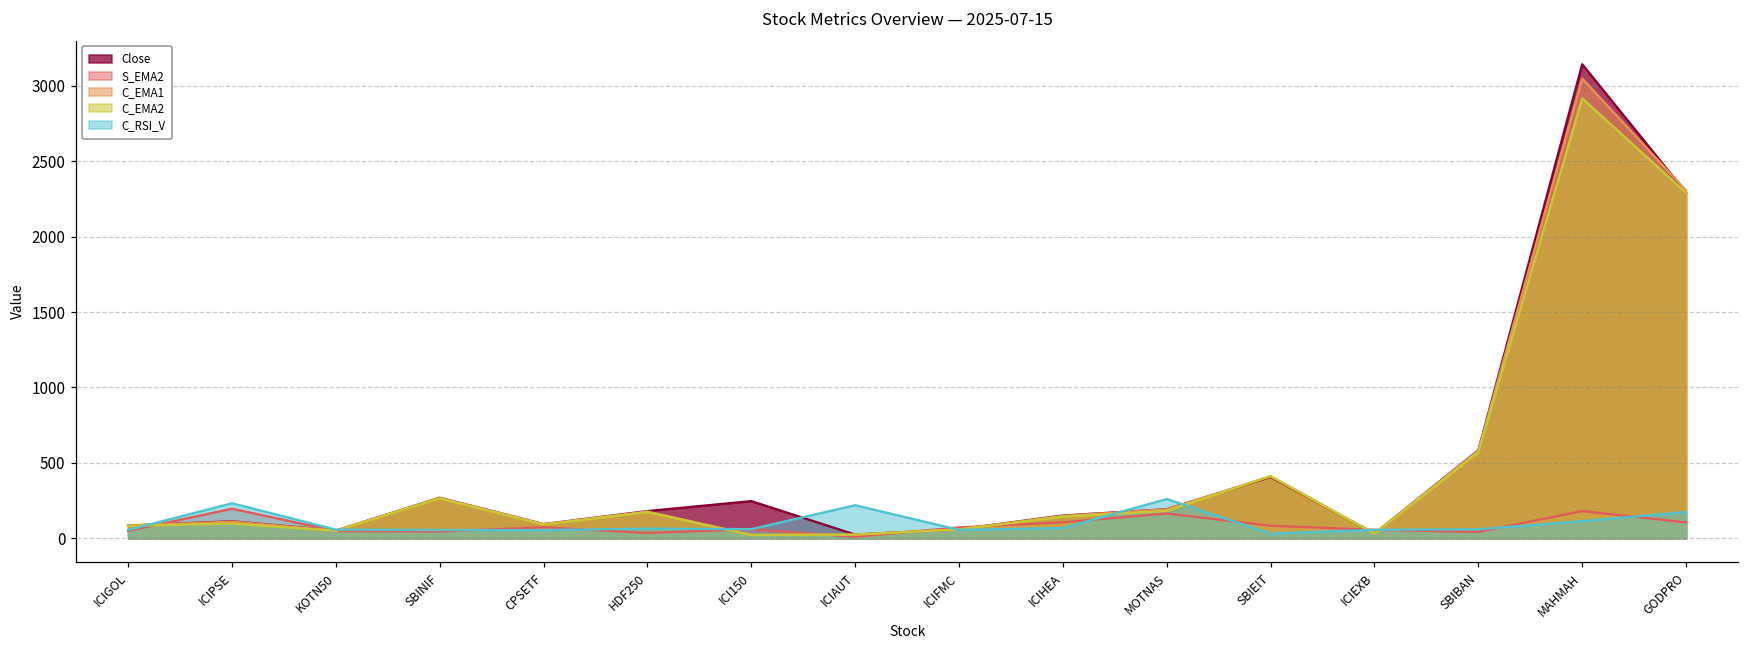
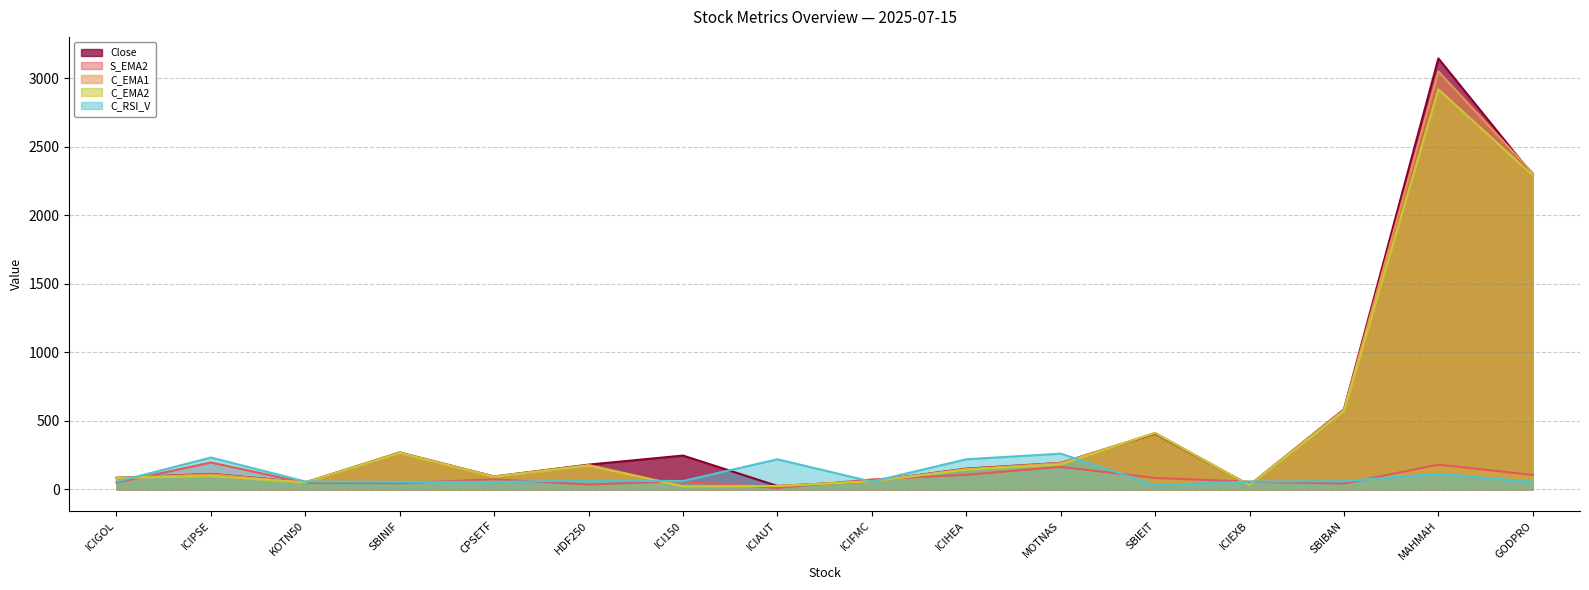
  {
    "Close": {
      "ICI150": 250,
      "MAHMAH": 3140
    },
    "C_RSI_V": {
      "ICIPSE": 230,
      "CPSETF": 50,
      "HDF250": 60,
      "ICIAUT": 220,
-     "ICIHEA": 70,
+     "ICIHEA": 220,
      "MOTNAS": 260,
      "SBIEIT": 30,
      "MAHMAH": 110,
-     "GODPRO": 170
+     "GODPRO": 60
    }
  }
